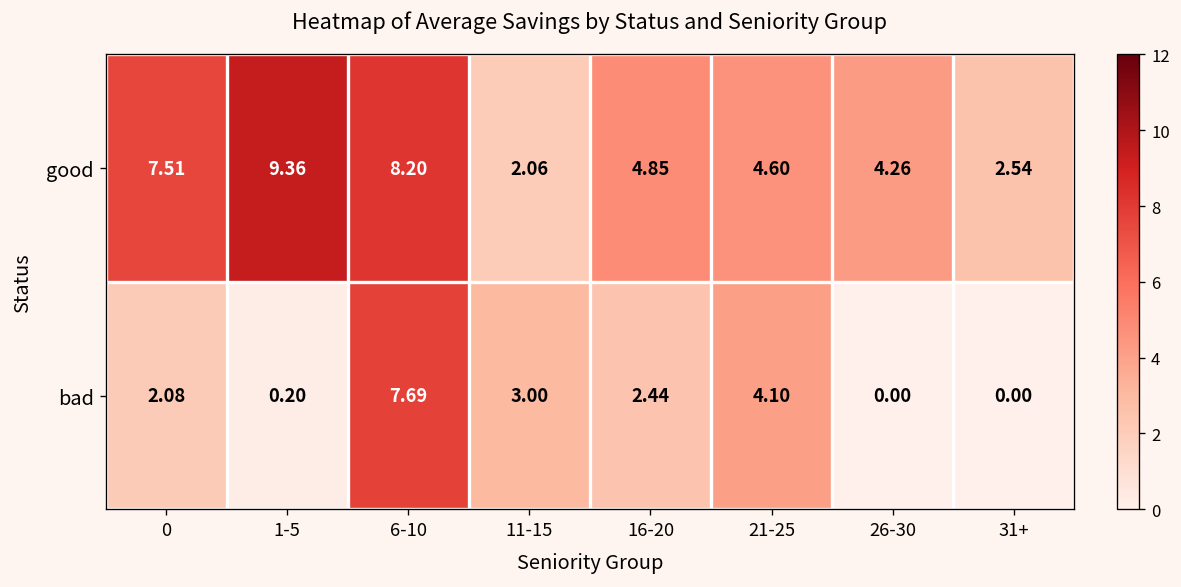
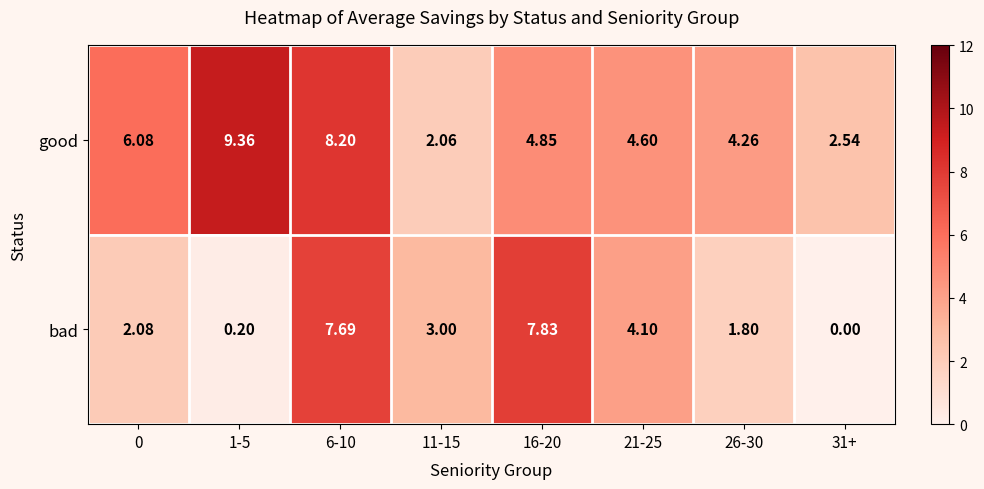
  {
    "good": {
-     "0": 7.51,
+     "0": 6.08,
      "1-5": 9.36,
      "6-10": 8.20,
      "11-15": 2.06,
      "16-20": 4.85,
      "21-25": 4.60,
      "26-30": 4.26,
      "31+": 2.54
    },
    "bad": {
      "0": 2.08,
      "1-5": 0.20,
      "6-10": 7.69,
      "11-15": 3.00,
-     "16-20": 2.44,
+     "16-20": 7.83,
      "21-25": 4.10,
-     "26-30": 0.00,
+     "26-30": 1.80,
      "31+": 0.00
    }
  }
